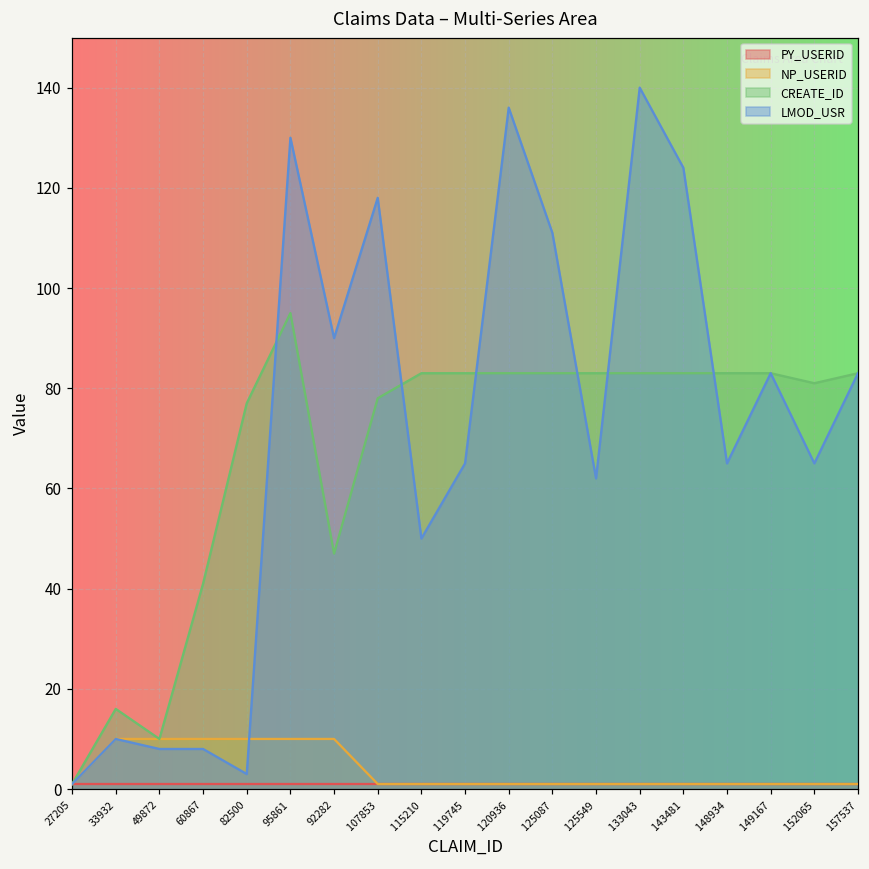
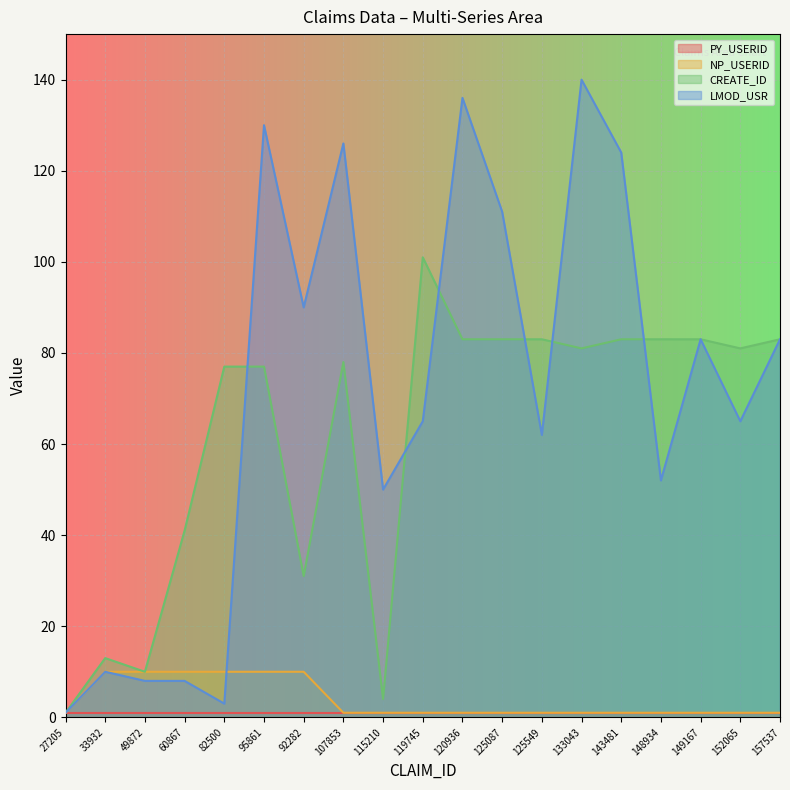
  {
    "CREATE_ID": {
-     "33932": 16,
+     "33932": 13,
      "60867": 41,
      "82500": 77,
-     "95861": 95,
-     "92282": 47,
+     "95861": 77,
+     "92282": 31,
      "107853": 78,
-     "115210": 83,
-     "119745": 83,
+     "115210": 4,
+     "119745": 101,
      "120936": 83,
      "125087": 83,
      "125549": 83,
-     "133043": 83,
+     "133043": 81,
      "143481": 83,
      "148934": 83,
      "152065": 81
    },
    "LMOD_USR": {
      "49872": 8,
      "60867": 8,
      "82500": 3,
      "95861": 130,
      "92282": 90,
-     "107853": 118,
+     "107853": 126,
      "115210": 50,
      "119745": 65,
      "120936": 136,
      "125087": 111,
      "125549": 62,
      "133043": 140,
      "143481": 124,
-     "148934": 65,
+     "148934": 52,
      "152065": 65
    }
  }
